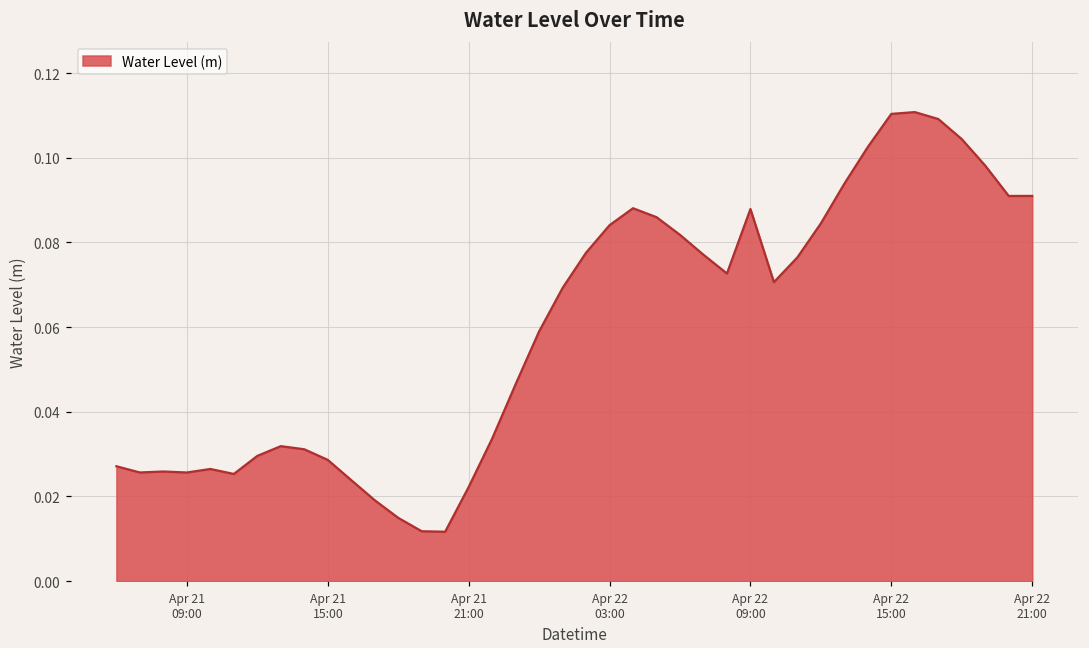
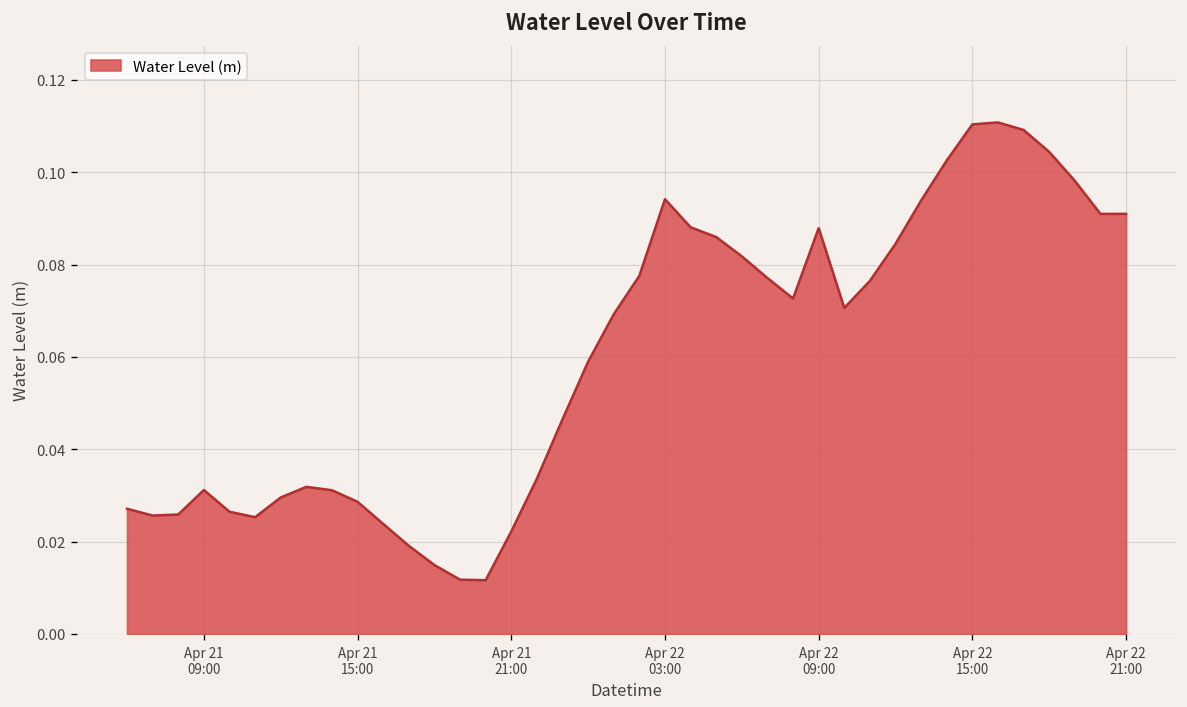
  {
-   "Apr 21 09:00": 0.026,
+   "Apr 21 09:00": 0.031,
    "Apr 21 15:00": 0.029,
    "Apr 21 21:00": 0.022,
-   "Apr 22 03:00": 0.084,
+   "Apr 22 03:00": 0.094,
    "Apr 22 09:00": 0.088,
    "Apr 22 15:00": 0.110,
    "Apr 22 21:00": 0.091
  }
